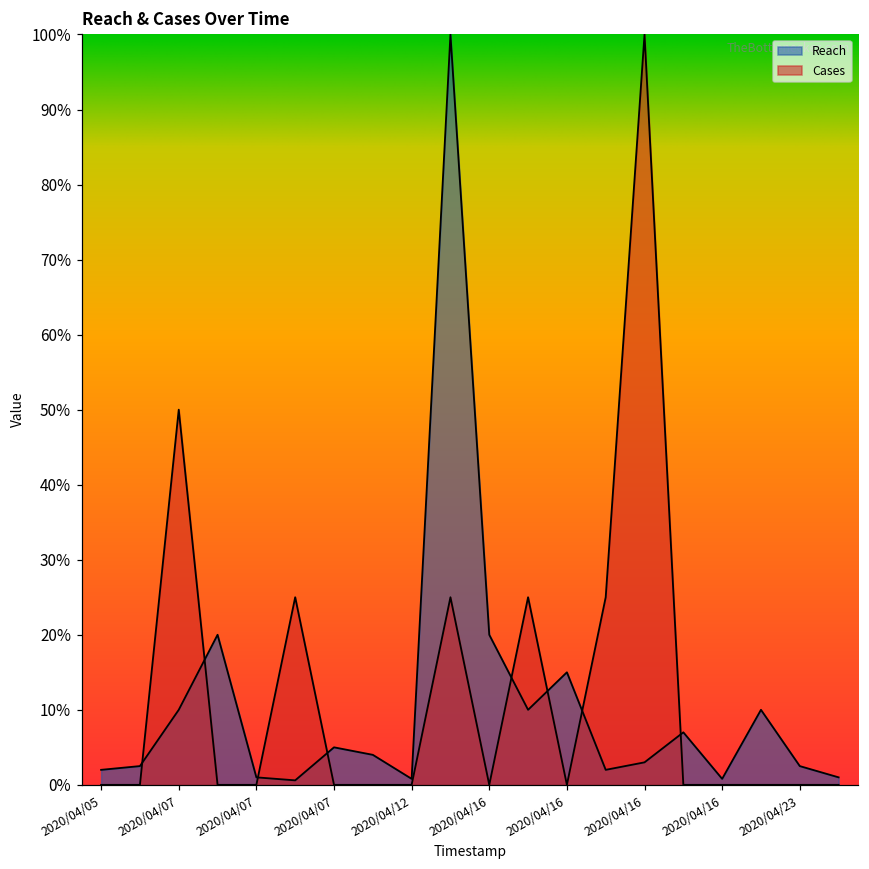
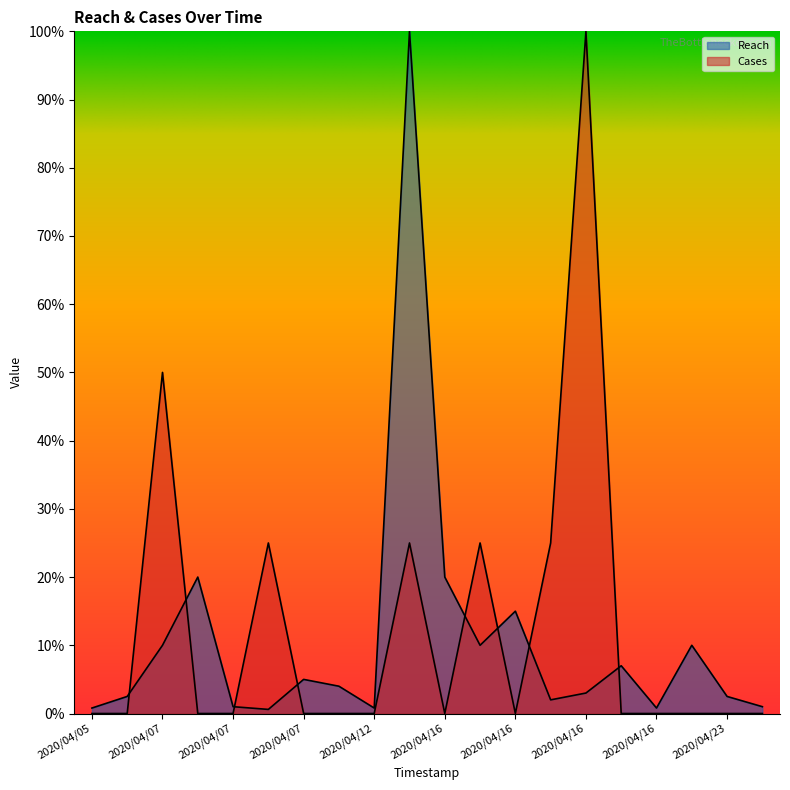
  {
    "Reach": {
-     "2020/04/05": "2%",
+     "2020/04/05": "1%",
      "2020/04/12": "1%"
    },
    "Cases": {
      "2020/04/05": "0%",
      "2020/04/12": "0%"
    }
  }
